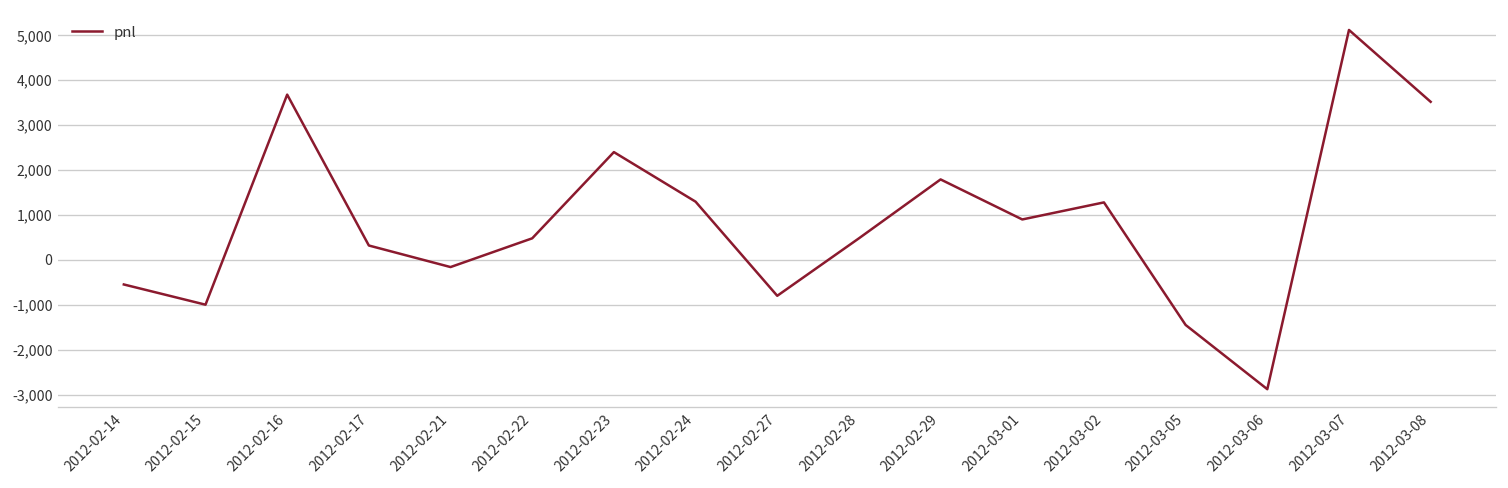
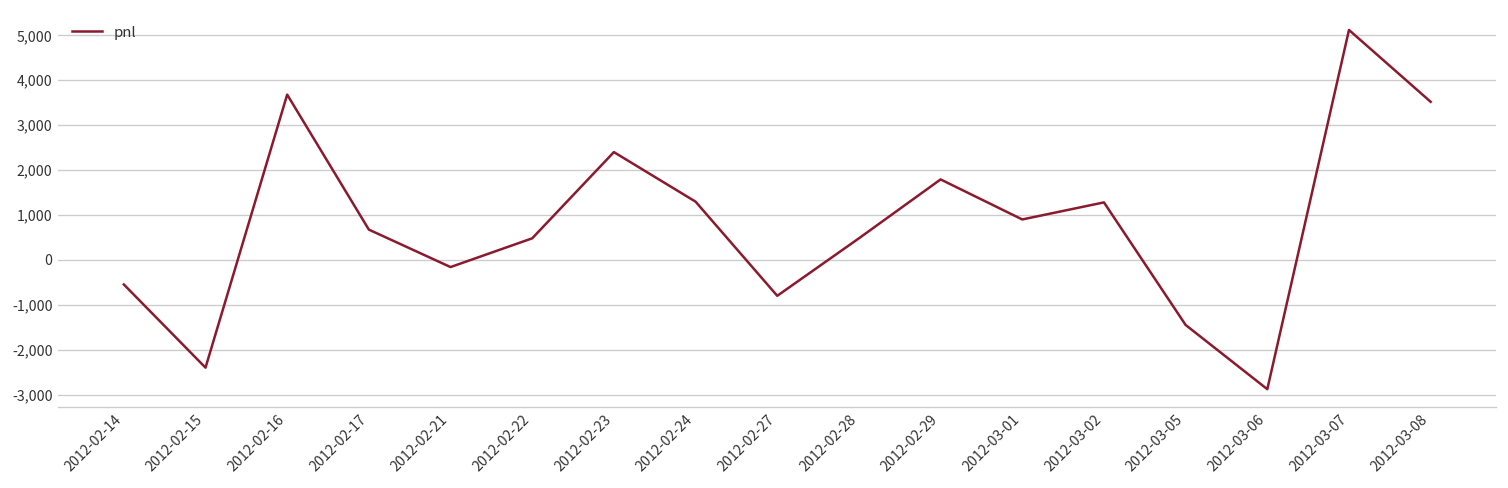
  {
    "2012-02-14": "-500",
-   "2012-02-15": "-1,000",
+   "2012-02-15": "-2,400",
    "2012-02-16": "3,700",
-   "2012-02-17": "300",
+   "2012-02-17": "700",
    "2012-02-21": "-200",
    "2012-02-22": "500",
    "2012-02-23": "2,400",
    "2012-02-24": "1,300",
    "2012-02-27": "-800",
    "2012-02-28": "500",
    "2012-02-29": "1,800",
    "2012-03-01": "900",
    "2012-03-02": "1,300",
    "2012-03-05": "-1,400",
    "2012-03-06": "-2,900",
    "2012-03-07": "5,100",
    "2012-03-08": "3,500"
  }
